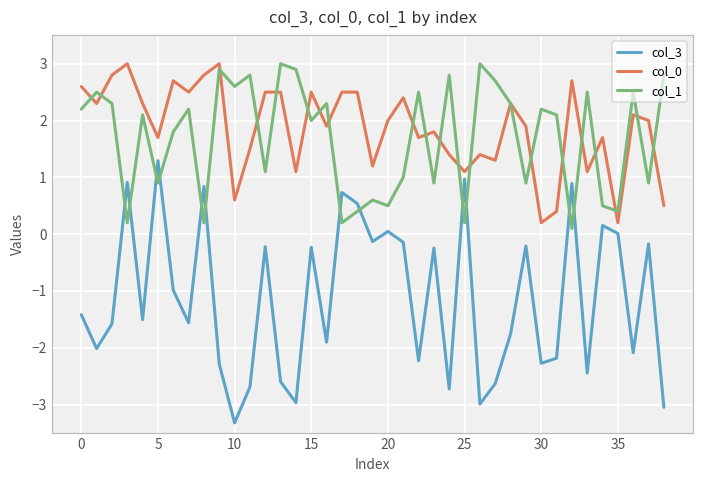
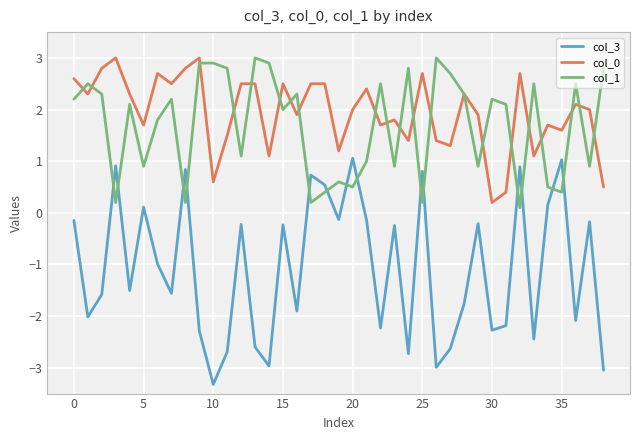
  {
    "col_3": {
-     "0": -1.4,
-     "5": 1.3,
+     "0": -0.1,
+     "5": 0.1,
      "10": -3.3,
      "15": -0.2,
-     "20": 0.0,
-     "25": 1.0,
+     "20": 1.1,
+     "25": 0.8,
      "30": -2.3,
-     "35": 0.0
+     "35": 1.0
    },
    "col_0": {
      "0": 2.6,
      "5": 1.7,
      "10": 0.6,
      "15": 2.5,
      "20": 2.0,
-     "25": 1.1,
+     "25": 2.7,
      "30": 0.2,
-     "35": 0.2
+     "35": 1.6
    },
    "col_1": {
      "0": 2.2,
      "5": 0.9,
-     "10": 2.6,
+     "10": 2.9,
      "15": 2.0,
      "20": 0.5,
      "25": 0.2,
      "30": 2.2,
      "35": 0.4
    }
  }
